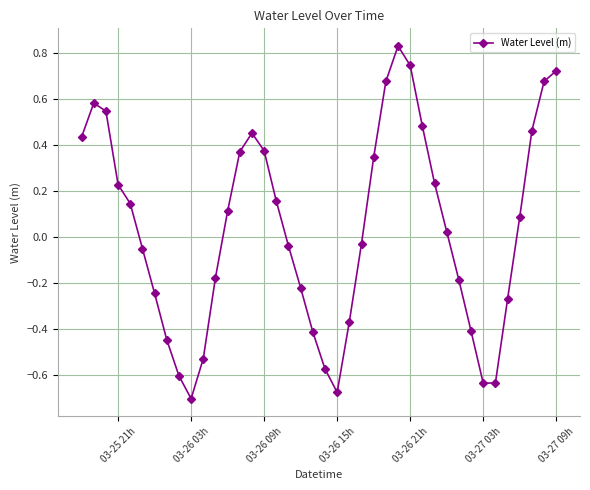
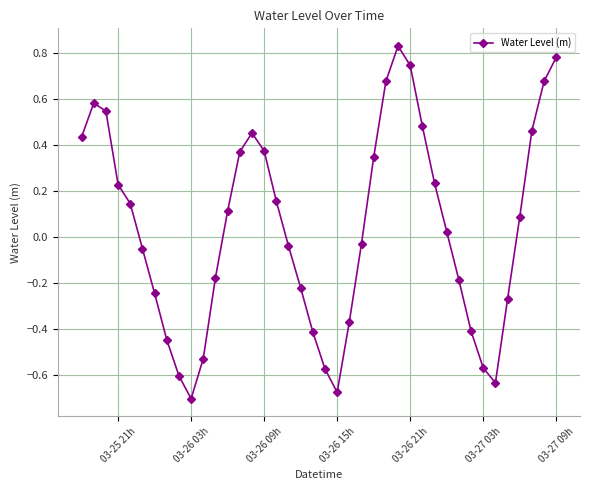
  {
    "03-25 21h": 0.23,
    "03-26 03h": -0.70,
    "03-26 09h": 0.37,
    "03-26 15h": -0.67,
    "03-26 21h": 0.75,
-   "03-27 03h": -0.64,
-   "03-27 09h": 0.72
+   "03-27 03h": -0.57,
+   "03-27 09h": 0.78
  }
